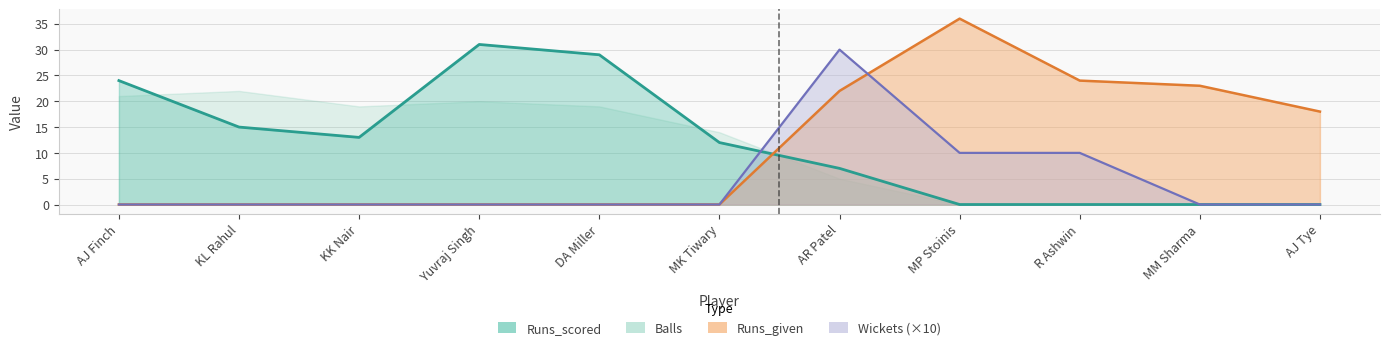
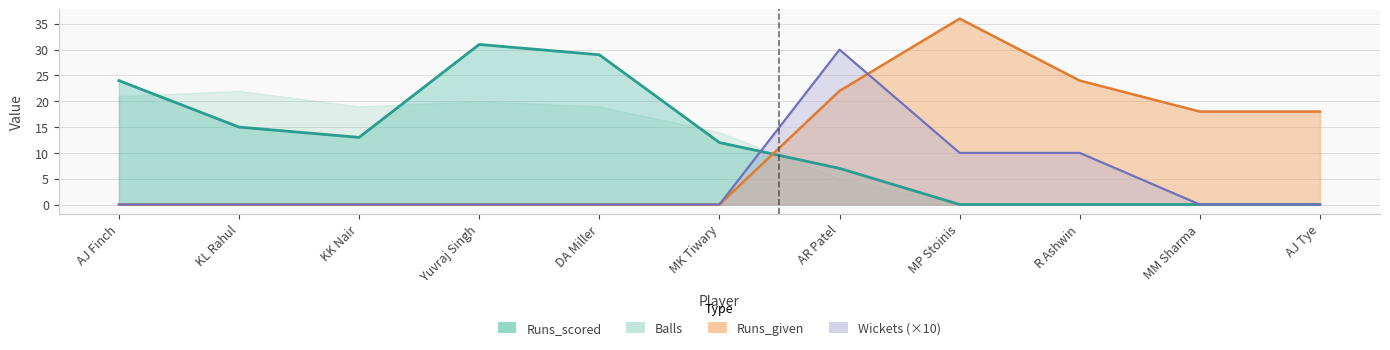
  {
    "Runs_given": {
      "AR Patel": 22,
      "MP Stoinis": 36,
      "R Ashwin": 24,
-     "MM Sharma": 23,
+     "MM Sharma": 18,
      "AJ Tye": 18
    }
  }
